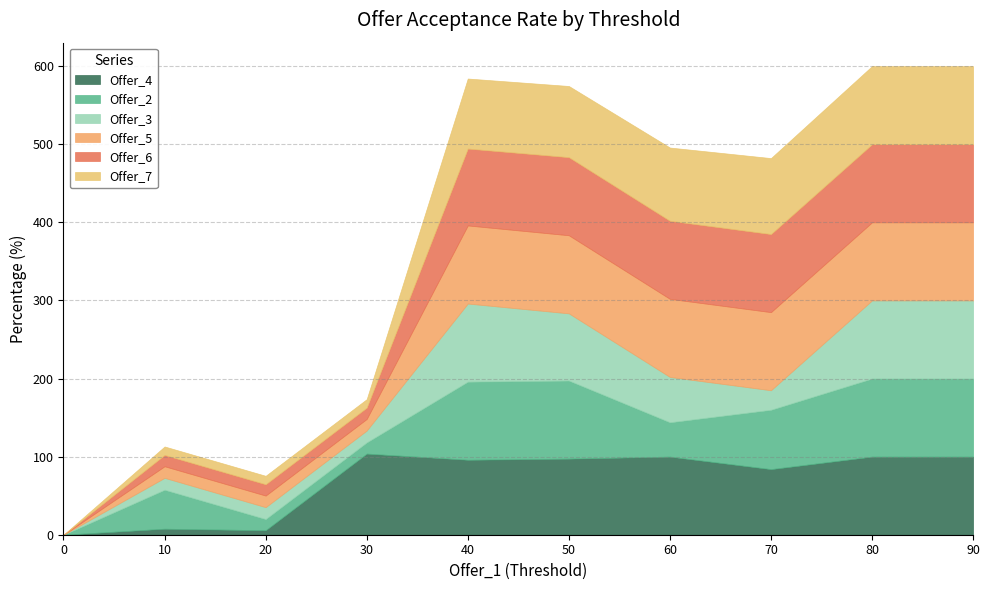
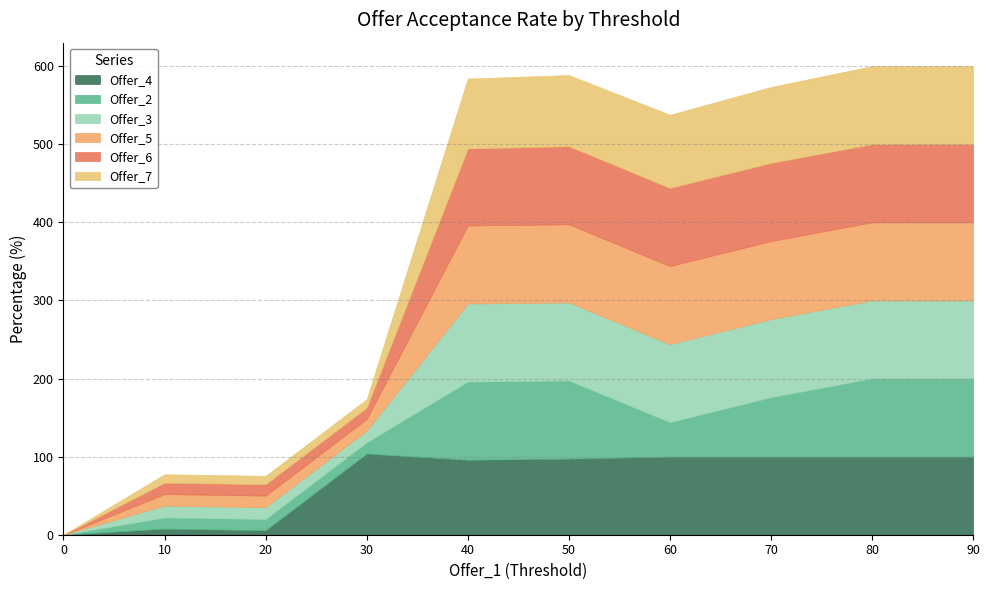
  {
    "Offer_4": {
      "10": 10,
      "20": 10,
      "30": 100,
      "40": 100,
      "50": 100,
      "60": 100,
-     "70": 80,
+     "70": 100,
      "80": 100,
      "90": 100
    },
    "Offer_2": {
-     "10": 50,
+     "10": 10,
      "20": 10,
      "30": 10,
      "40": 100,
      "50": 100,
      "60": 40,
      "70": 80,
      "80": 100,
      "90": 100
    },
    "Offer_3": {
      "10": 20,
      "20": 20,
      "30": 20,
      "40": 100,
-     "50": 90,
-     "60": 60,
-     "70": 30,
+     "50": 100,
+     "60": 100,
+     "70": 100,
      "80": 100,
      "90": 100
    }
  }
